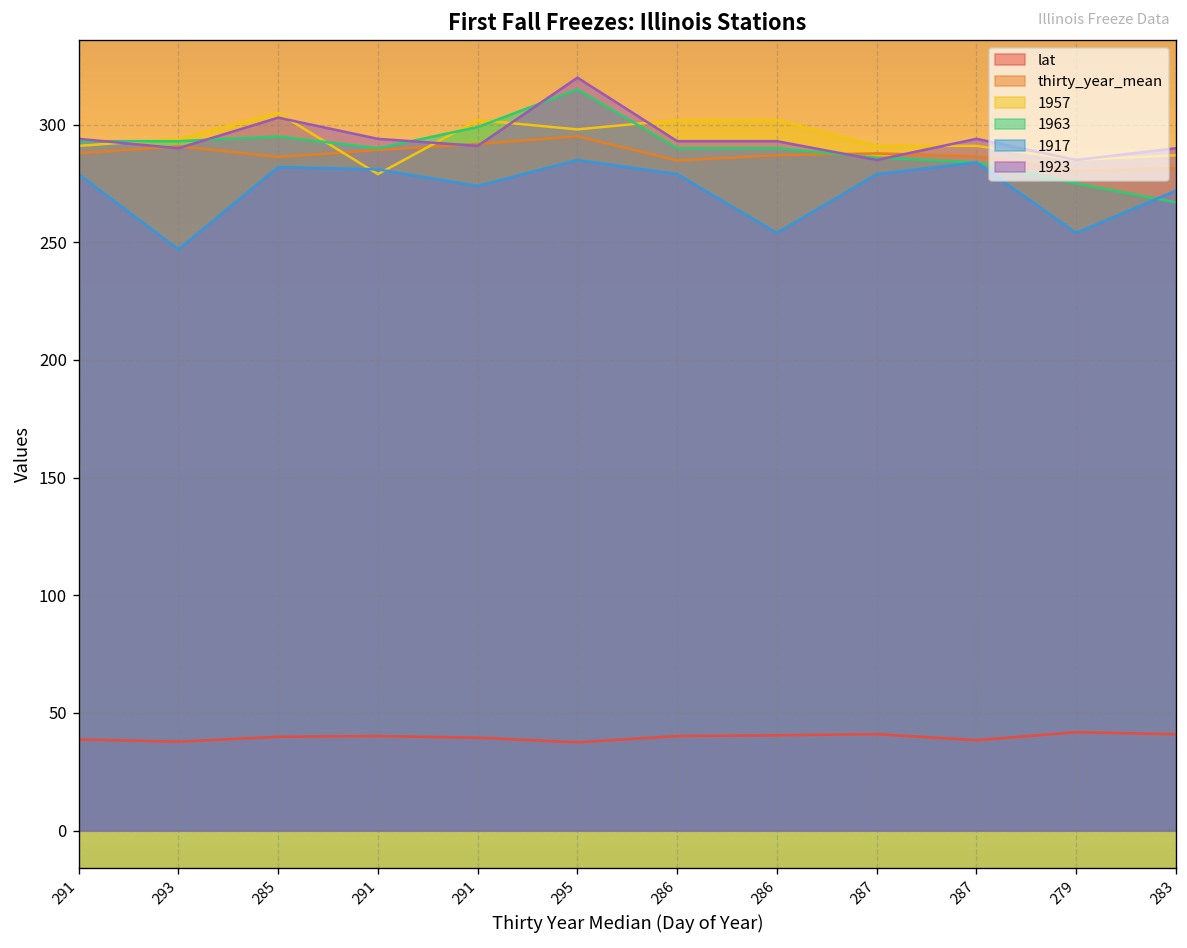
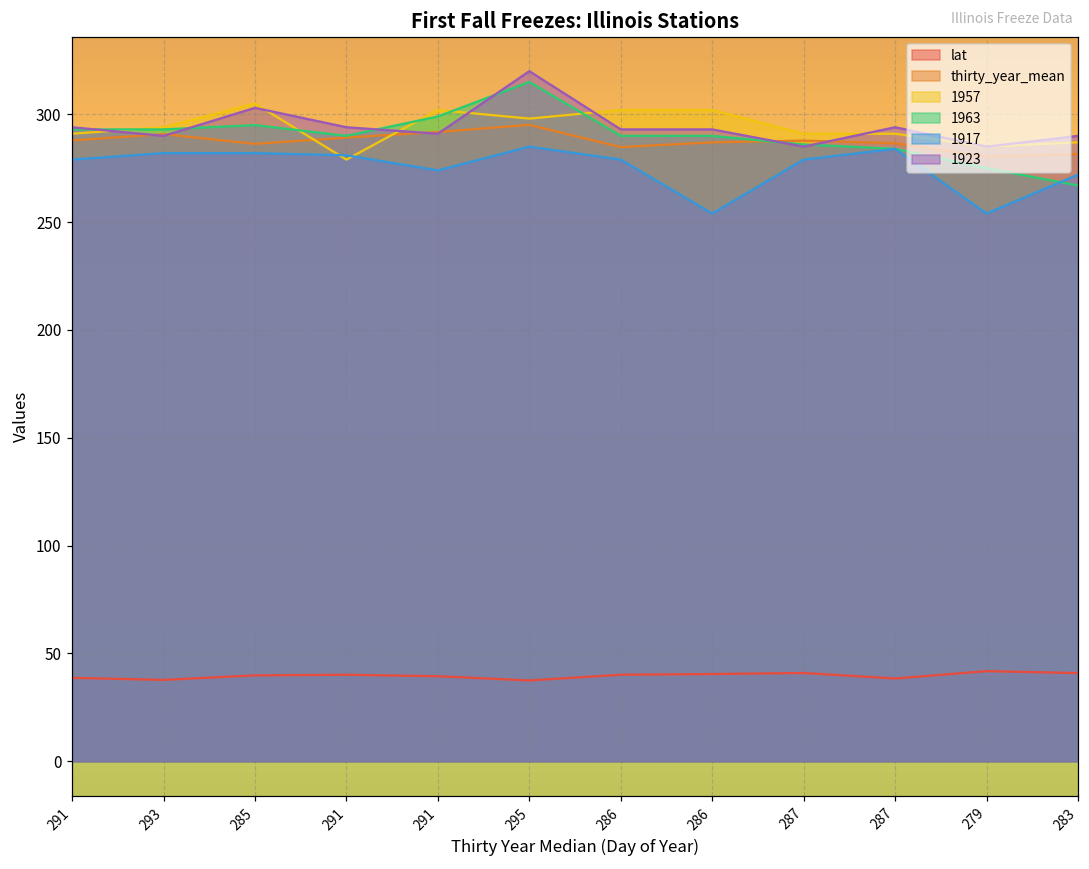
  {
    "1963": {
      "285": 295,
      "295": 315,
      "283": 267
    },
    "1917": {
-     "293": 247,
+     "293": 282,
      "285": 282,
      "295": 285,
      "279": 254,
      "283": 272
    },
    "1923": {
      "285": 303,
      "295": 320,
      "283": 290
    }
  }
